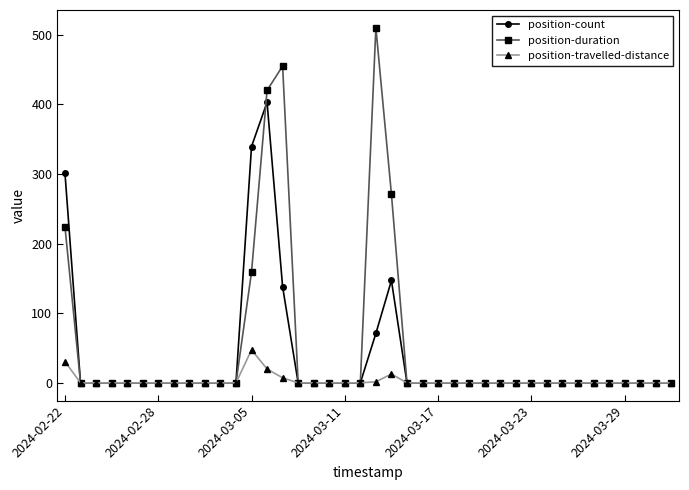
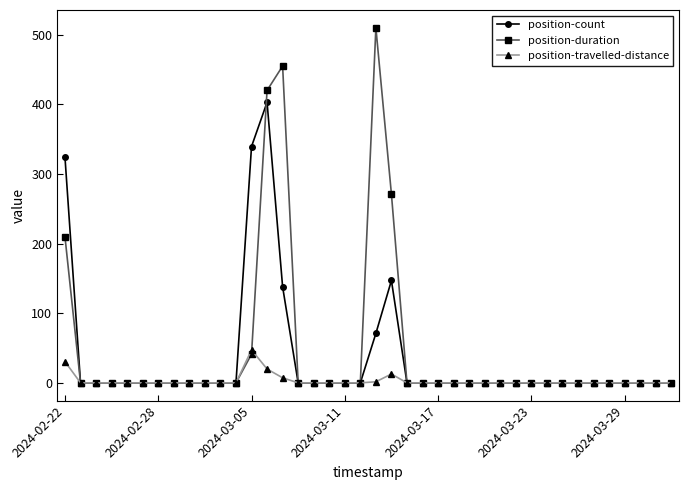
  {
    "position-count": {
-     "2024-02-22": 300,
+     "2024-02-22": 320,
      "2024-03-05": 340
    },
    "position-duration": {
-     "2024-02-22": 220,
-     "2024-03-05": 160
+     "2024-02-22": 210,
+     "2024-03-05": 40
    },
    "position-travelled-distance": {
      "2024-02-22": 30,
      "2024-03-05": 50
    }
  }
